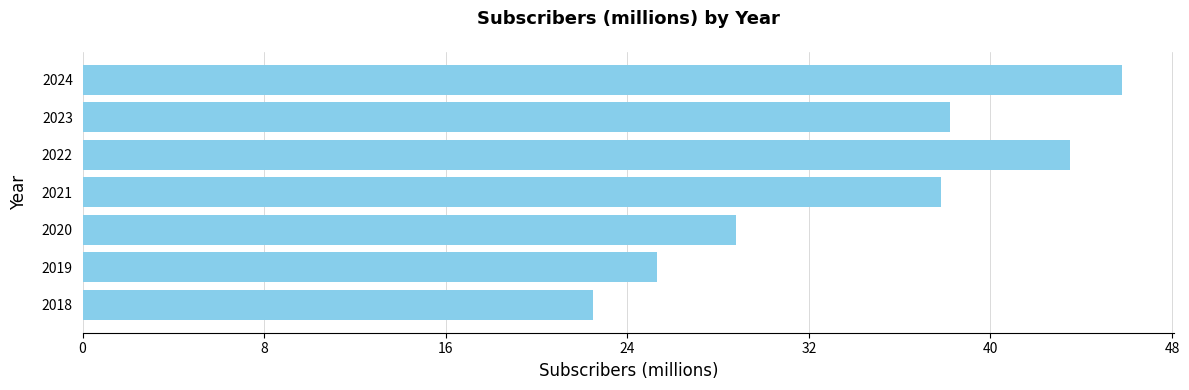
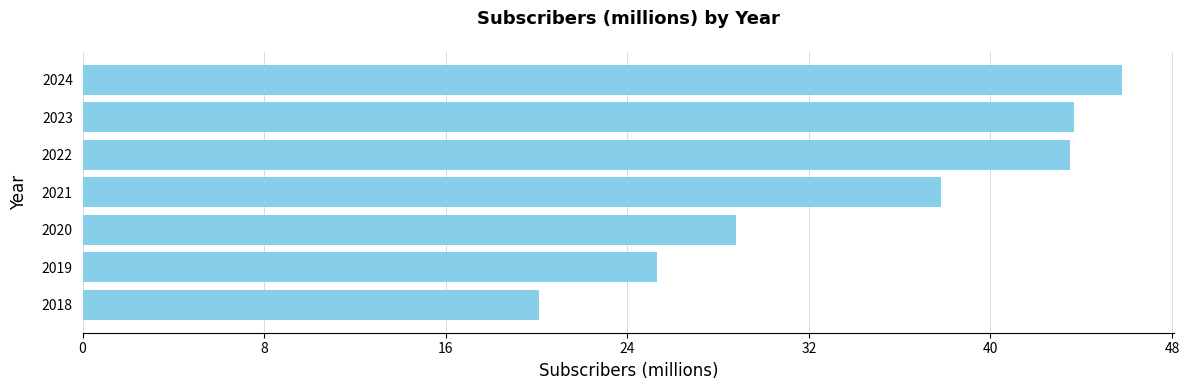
  {
    "2024": 45.8,
-   "2023": 38.2,
+   "2023": 43.7,
    "2022": 43.5,
    "2021": 37.8,
    "2020": 28.8,
    "2019": 25.3,
-   "2018": 22.5
+   "2018": 20.1
  }
